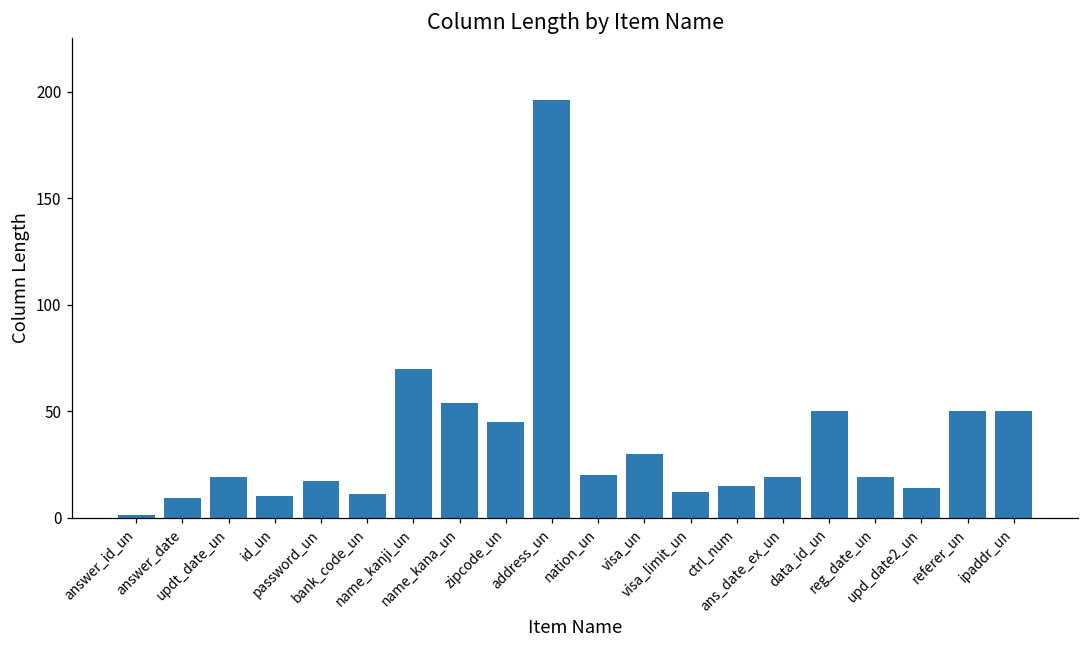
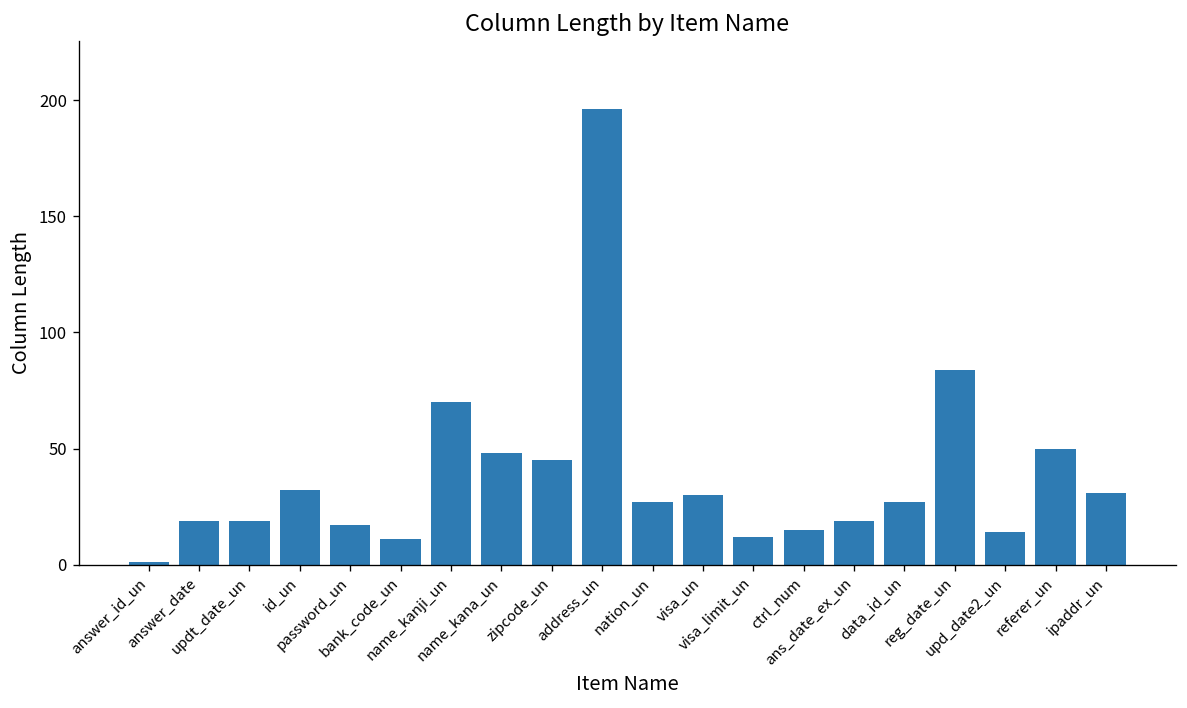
  {
-   "answer_date": 9,
+   "answer_date": 19,
    "updt_date_un": 19,
-   "id_un": 10,
+   "id_un": 32,
    "password_un": 17,
    "bank_code_un": 11,
    "name_kanji_un": 70,
-   "name_kana_un": 54,
+   "name_kana_un": 48,
    "zipcode_un": 45,
    "address_un": 196,
-   "nation_un": 20,
+   "nation_un": 27,
    "visa_un": 30,
    "visa_limit_un": 12,
    "ctrl_num": 15,
    "ans_date_ex_un": 19,
-   "data_id_un": 50,
-   "reg_date_un": 19,
+   "data_id_un": 27,
+   "reg_date_un": 84,
    "upd_date2_un": 14,
    "referer_un": 50,
-   "ipaddr_un": 50
+   "ipaddr_un": 31
  }
